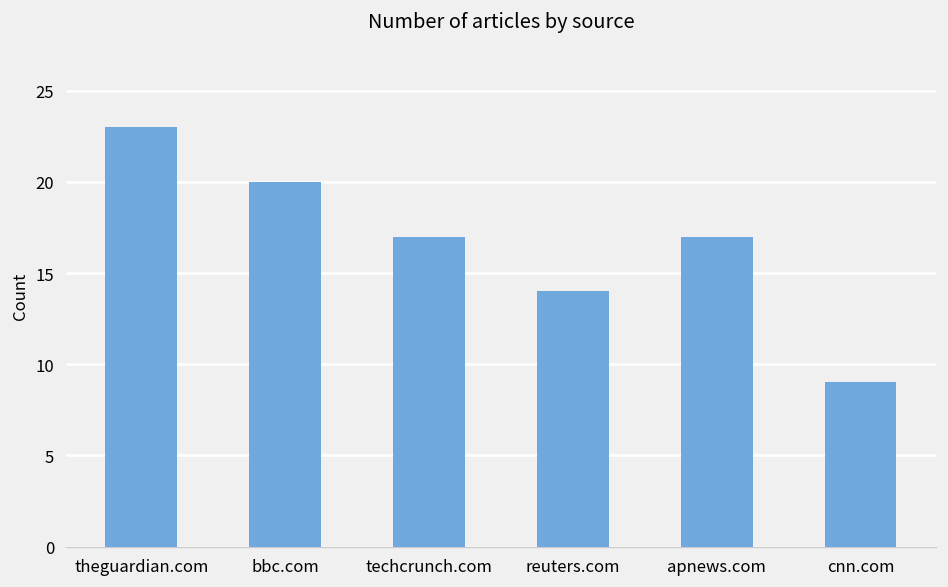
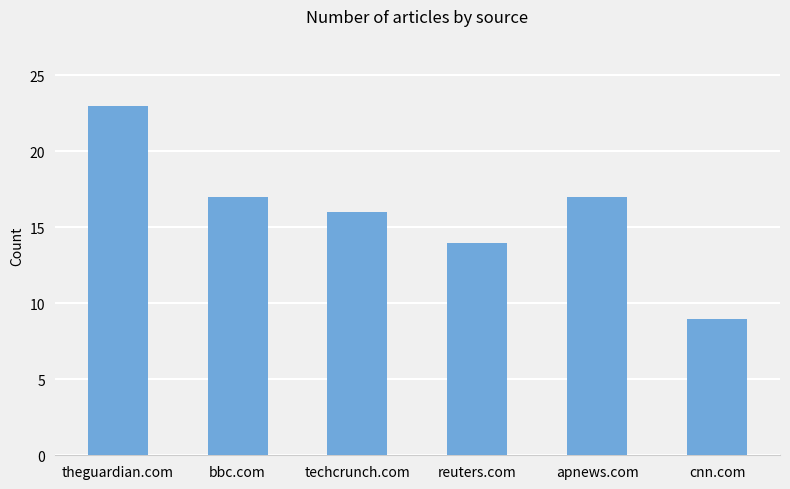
  {
    "theguardian.com": 23,
-   "bbc.com": 20,
-   "techcrunch.com": 17,
+   "bbc.com": 17,
+   "techcrunch.com": 16,
    "reuters.com": 14,
    "apnews.com": 17,
    "cnn.com": 9
  }
